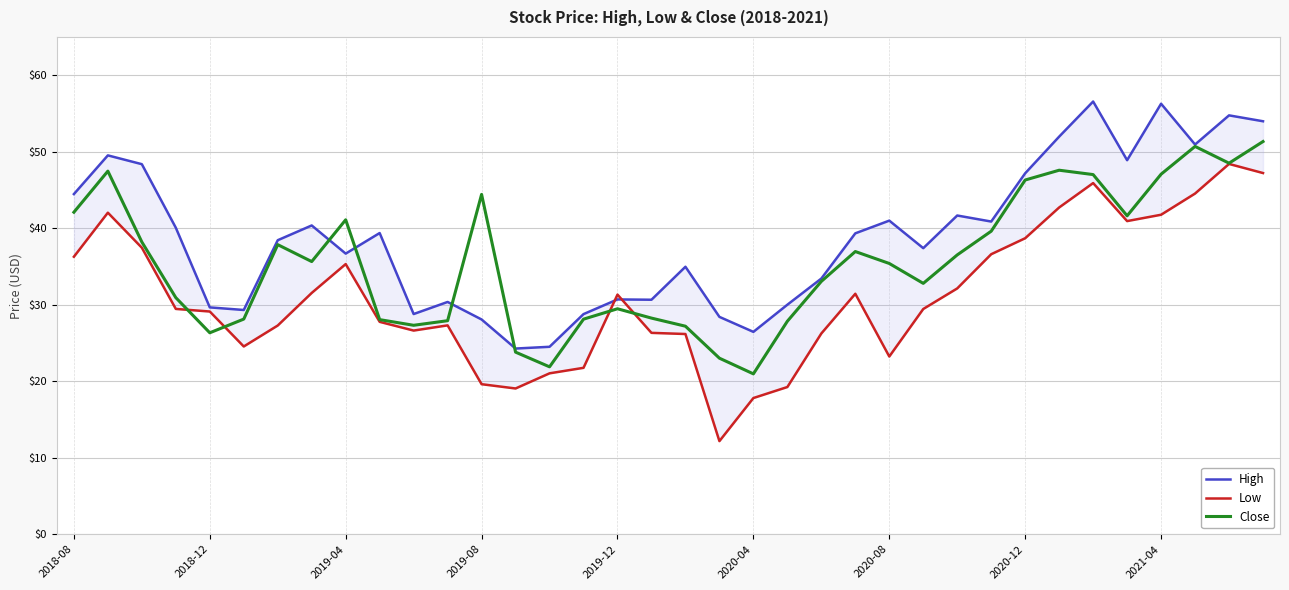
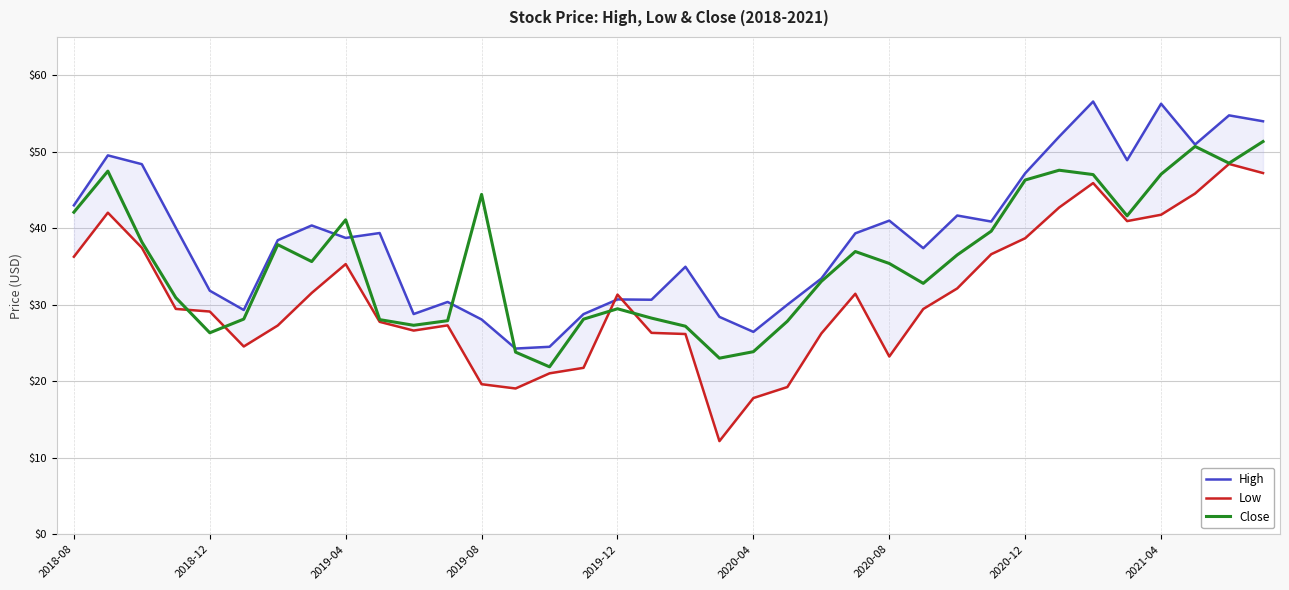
  {
    "High": {
-     "2018-08": "$44",
-     "2018-12": "$30",
-     "2019-04": "$37",
+     "2018-08": "$43",
+     "2018-12": "$32",
+     "2019-04": "$39",
      "2019-12": "$31"
    },
    "Low": {
      "2018-08": "$36",
      "2018-12": "$29",
      "2019-04": "$35",
      "2019-08": "$20",
      "2020-04": "$18",
      "2020-08": "$23",
      "2020-12": "$39",
      "2021-04": "$42"
    },
    "Close": {
      "2018-08": "$42",
      "2018-12": "$26",
      "2019-04": "$41",
      "2019-08": "$44",
      "2019-12": "$29",
-     "2020-04": "$21",
+     "2020-04": "$24",
      "2020-08": "$35",
      "2020-12": "$46",
      "2021-04": "$47"
    }
  }
